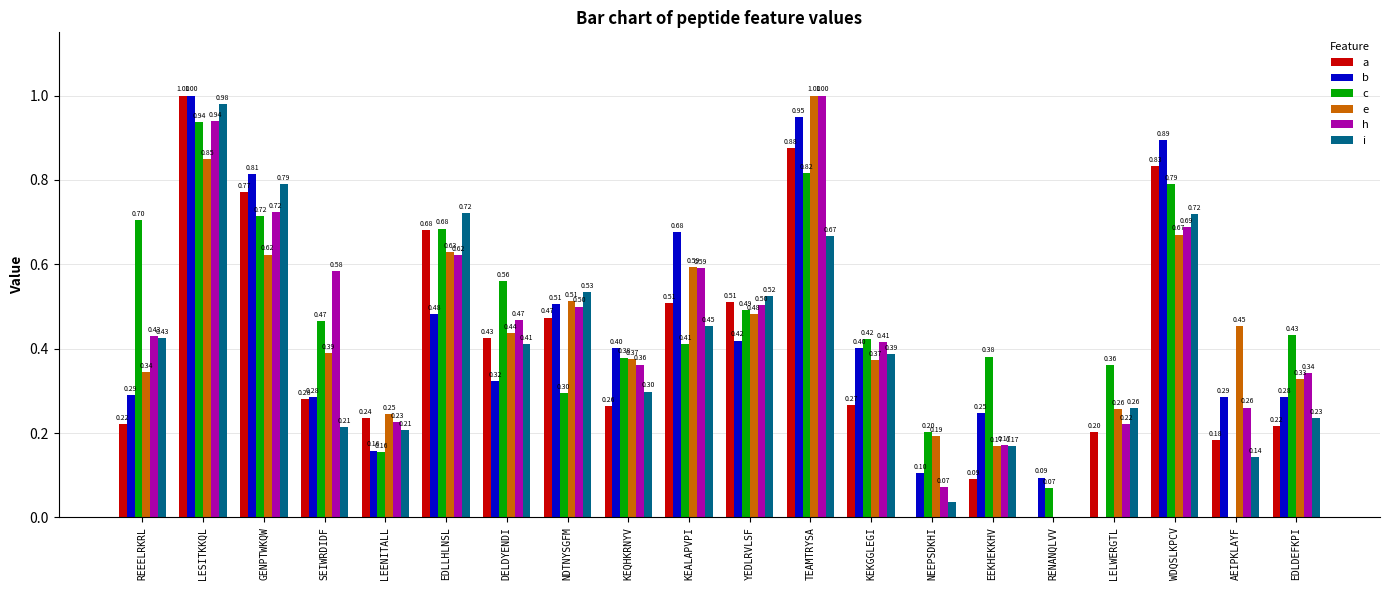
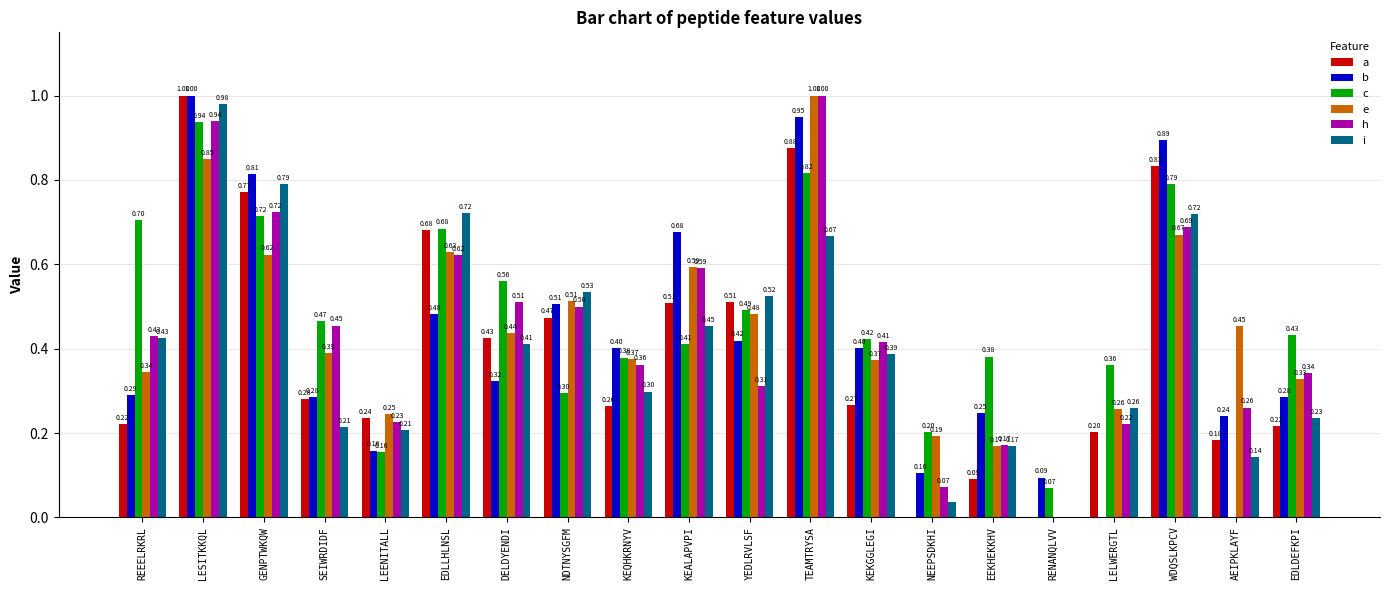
  {
    "a": {
      "REEELRKRL": 0.22,
      "GENPTWKQW": 0.77,
      "LEENITALL": 0.24,
      "EDLLHLNSL": 0.68,
      "DELDYENDI": 0.43,
      "NDTNYSGFM": 0.47,
      "KEQHKRNYV": 0.26,
      "KEALAPVPI": 0.51,
      "YEDLRVLSF": 0.51,
      "TEAMTRYSA": 0.88,
      "KEKGGLEGI": 0.27,
      "EEKHEKKHV": 0.09,
      "LELWERGTL": 0.20,
      "WDQSLKPCV": 0.83,
      "AEIPKLAYF": 0.18,
      "EDLDEFKPI": 0.22
    },
    "b": {
      "REEELRKRL": 0.29,
      "GENPTWKQW": 0.81,
      "EDLLHLNSL": 0.48,
      "DELDYENDI": 0.32,
      "NDTNYSGFM": 0.51,
      "KEQHKRNYV": 0.40,
      "KEALAPVPI": 0.68,
      "YEDLRVLSF": 0.42,
      "TEAMTRYSA": 0.95,
      "KEKGGLEGI": 0.40,
      "NEEPSDKHI": 0.10,
      "EEKHEKKHV": 0.25,
      "RENANQLVV": 0.09,
      "WDQSLKPCV": 0.89,
-     "AEIPKLAYF": 0.29,
+     "AEIPKLAYF": 0.24,
      "EDLDEFKPI": 0.28
    },
    "c": {
      "REEELRKRL": 0.70,
      "LESITKKQL": 0.94,
      "GENPTWKQW": 0.72,
      "SEIWRDIDF": 0.47,
      "EDLLHLNSL": 0.68,
      "DELDYENDI": 0.56,
      "NDTNYSGFM": 0.30,
      "KEALAPVPI": 0.41,
      "TEAMTRYSA": 0.82,
      "KEKGGLEGI": 0.42,
      "EEKHEKKHV": 0.38,
      "RENANQLVV": 0.07,
      "LELWERGTL": 0.36,
      "WDQSLKPCV": 0.79,
      "EDLDEFKPI": 0.43
    },
    "e": {
      "REEELRKRL": 0.34,
      "LESITKKQL": 0.85,
      "GENPTWKQW": 0.62,
      "SEIWRDIDF": 0.39,
      "LEENITALL": 0.25,
      "DELDYENDI": 0.44,
      "KEKGGLEGI": 0.37,
      "LELWERGTL": 0.26,
      "WDQSLKPCV": 0.67,
      "AEIPKLAYF": 0.45,
      "EDLDEFKPI": 0.33
    },
    "h": {
      "LESITKKQL": 0.94,
      "GENPTWKQW": 0.72,
-     "SEIWRDIDF": 0.58,
+     "SEIWRDIDF": 0.45,
      "LEENITALL": 0.23,
-     "DELDYENDI": 0.47,
+     "DELDYENDI": 0.51,
      "KEQHKRNYV": 0.36,
-     "YEDLRVLSF": 0.50,
+     "YEDLRVLSF": 0.31,
      "KEKGGLEGI": 0.41,
      "NEEPSDKHI": 0.07,
      "LELWERGTL": 0.22,
      "WDQSLKPCV": 0.69,
      "AEIPKLAYF": 0.26,
      "EDLDEFKPI": 0.34
    },
    "i": {
      "LESITKKQL": 0.98,
      "GENPTWKQW": 0.79,
      "SEIWRDIDF": 0.21,
      "LEENITALL": 0.21,
      "EDLLHLNSL": 0.72,
      "DELDYENDI": 0.41,
      "NDTNYSGFM": 0.53,
      "KEQHKRNYV": 0.30,
      "KEALAPVPI": 0.45,
      "YEDLRVLSF": 0.52,
      "TEAMTRYSA": 0.67,
      "KEKGGLEGI": 0.39,
      "LELWERGTL": 0.26,
      "WDQSLKPCV": 0.72,
      "AEIPKLAYF": 0.14,
      "EDLDEFKPI": 0.23
    }
  }
